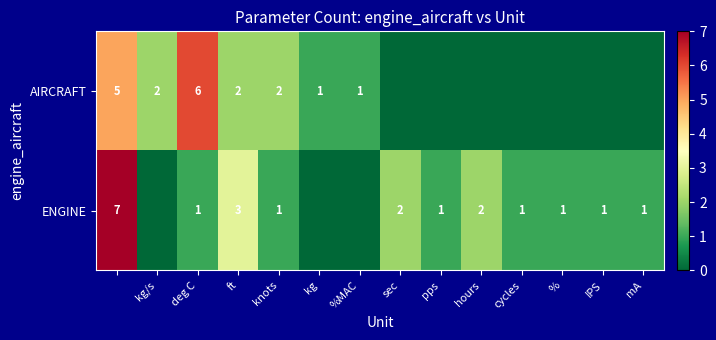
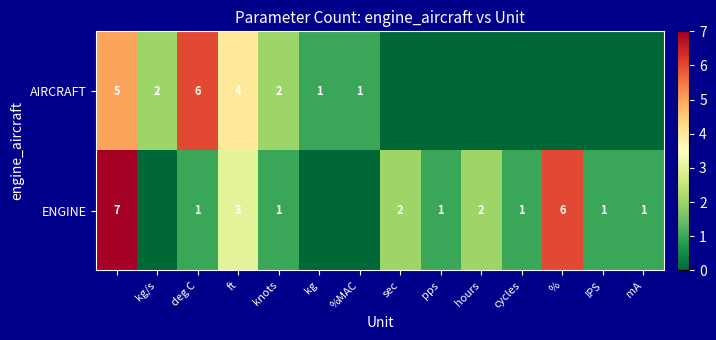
  {
    "AIRCRAFT": {
      "kg/s": 2,
      "deg C": 6,
-     "ft": 2,
+     "ft": 4,
      "knots": 2,
      "kg": 1,
      "%MAC": 1
    },
    "ENGINE": {
      "deg C": 1,
      "ft": 3,
      "knots": 1,
      "sec": 2,
      "pps": 1,
      "hours": 2,
      "cycles": 1,
-     "%": 1,
+     "%": 6,
      "IPS": 1,
      "mA": 1
    }
  }
